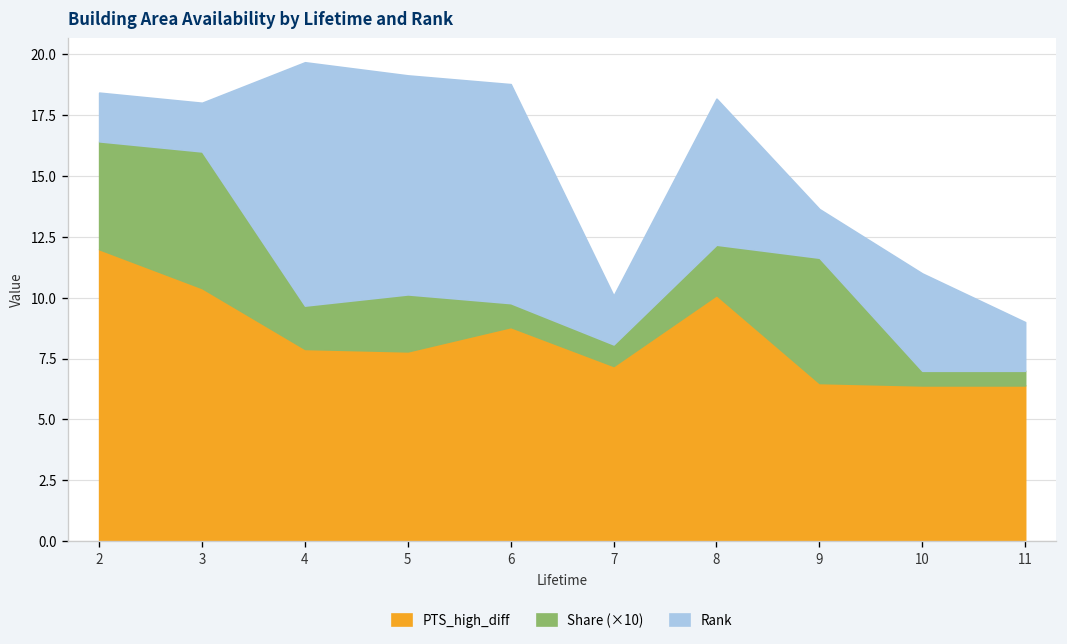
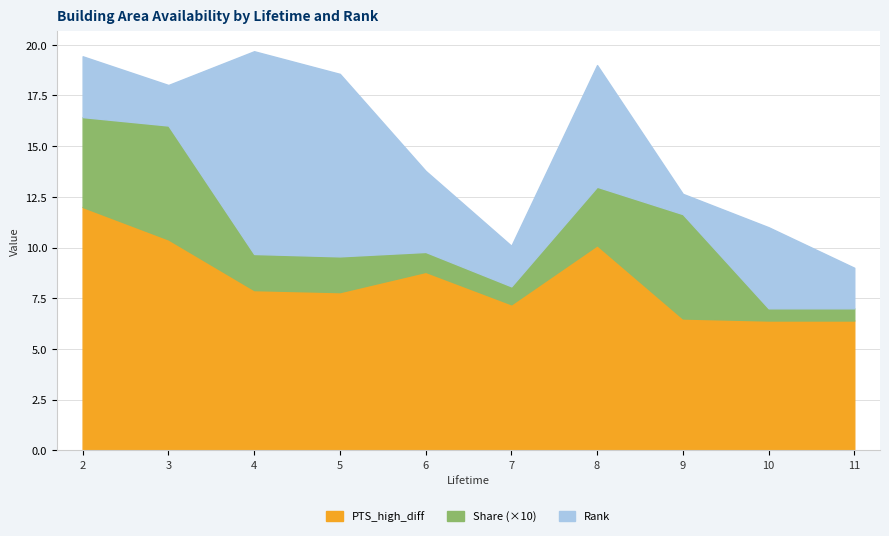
  {
    "PTS_high_diff": {
      "2": 12.0,
      "3": 10.4,
      "4": 7.9,
      "5": 7.8,
      "6": 8.8,
      "7": 7.2,
      "8": 10.1,
      "9": 6.5,
      "10": 6.4,
      "11": 6.4
    },
    "Share (×10)": {
      "2": 16.4,
      "3": 16.0,
      "4": 9.7,
-     "5": 2.3,
+     "5": 1.8,
      "6": 9.8,
      "7": 8.1,
-     "8": 2.1,
+     "8": 2.9,
      "9": 11.6,
      "10": 7.0,
      "11": 7.0
    },
    "Rank": {
-     "2": 2,
+     "2": 3,
      "3": 2,
      "4": 10,
      "5": 9,
-     "6": 9,
+     "6": 4,
      "7": 2,
      "8": 6,
-     "9": 2,
+     "9": 1,
      "10": 4,
      "11": 2
    }
  }
